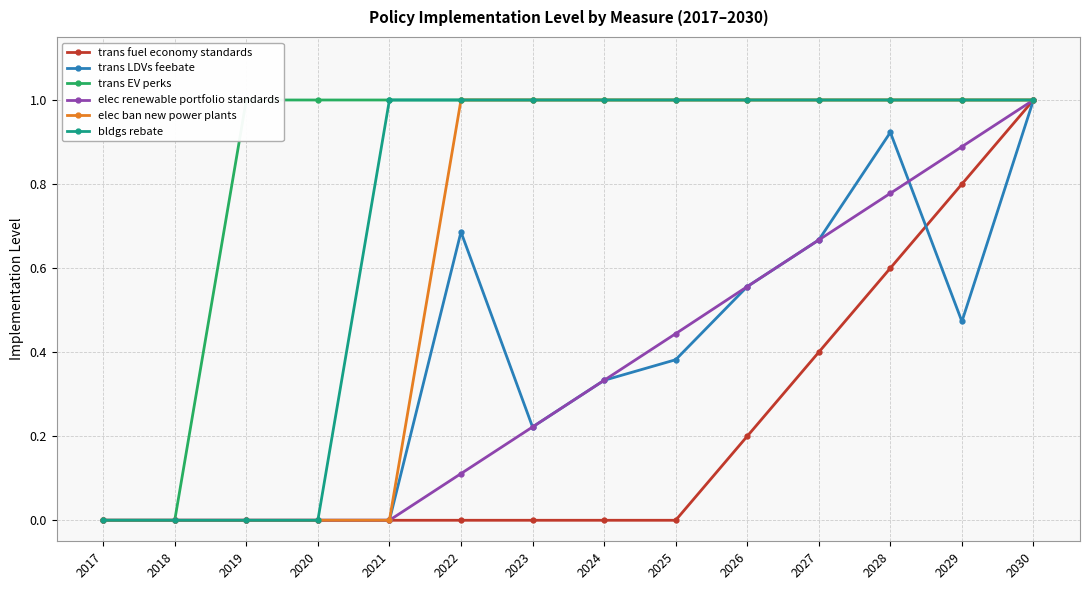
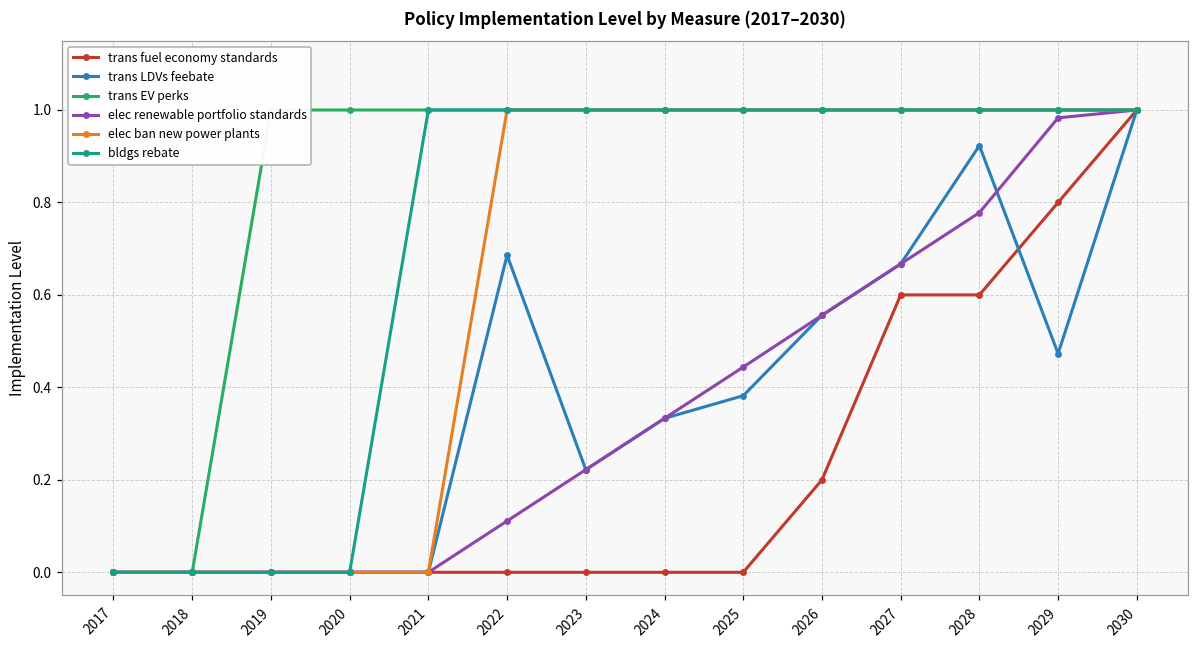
  {
    "trans fuel economy standards": {
      "2022": 0.0,
      "2023": 0.0,
      "2024": 0.0,
      "2025": 0.0,
      "2026": 0.2,
-     "2027": 0.4,
+     "2027": 0.6,
      "2028": 0.6,
      "2029": 0.8
    },
    "trans LDVs feebate": {
      "2022": 0.69,
      "2025": 0.38,
      "2028": 0.92,
      "2029": 0.47
    },
    "elec renewable portfolio standards": {
      "2022": 0.11,
      "2025": 0.44,
      "2028": 0.78,
-     "2029": 0.89
+     "2029": 0.98
    }
  }
